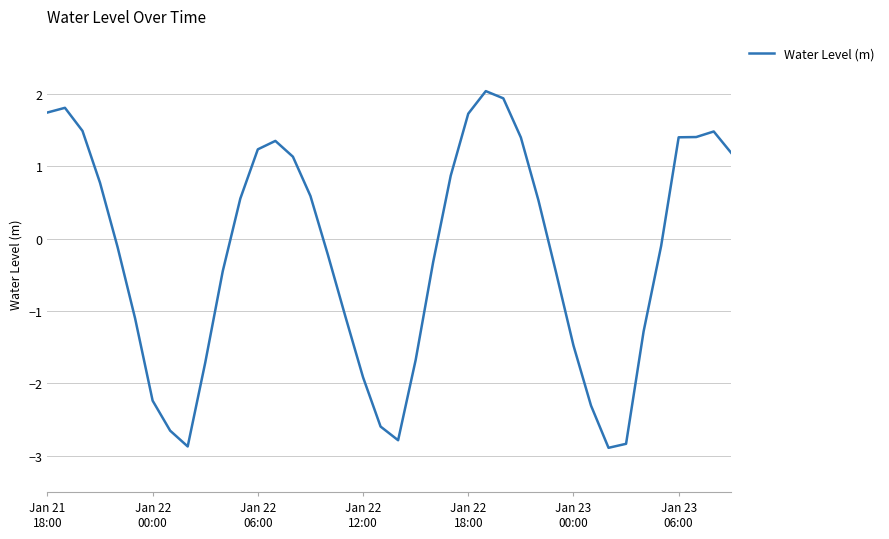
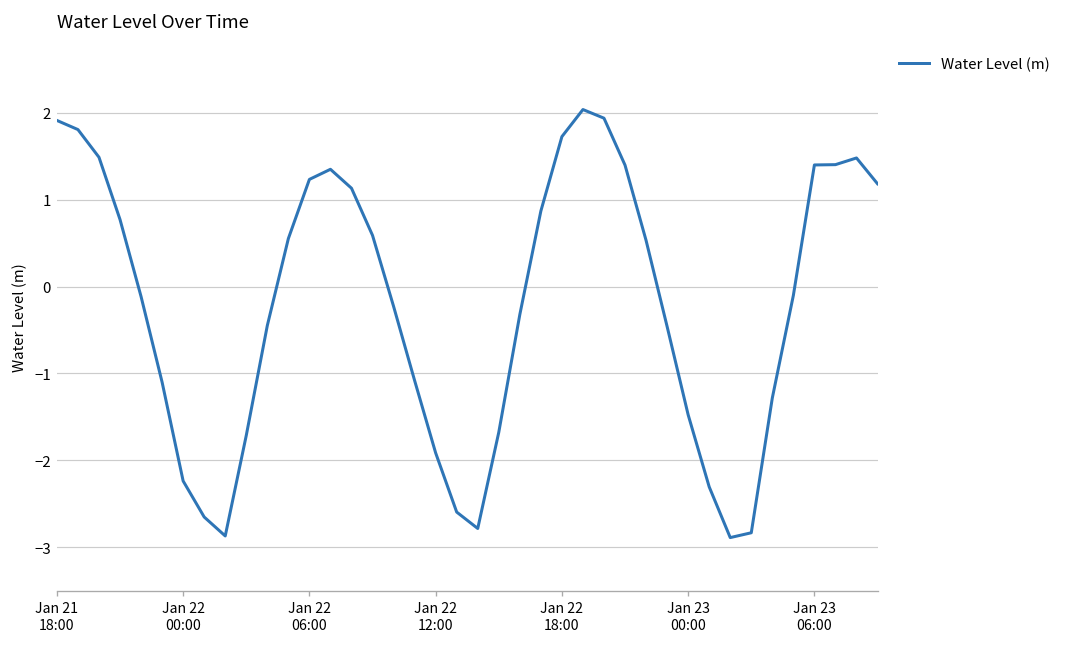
  {
-   "Jan 21 18:00": 1.7,
+   "Jan 21 18:00": 1.9,
    "Jan 22 00:00": -2.2,
    "Jan 22 06:00": 1.2,
    "Jan 22 12:00": -1.9,
    "Jan 22 18:00": 1.7,
    "Jan 23 00:00": -1.5,
    "Jan 23 06:00": 1.4
  }
